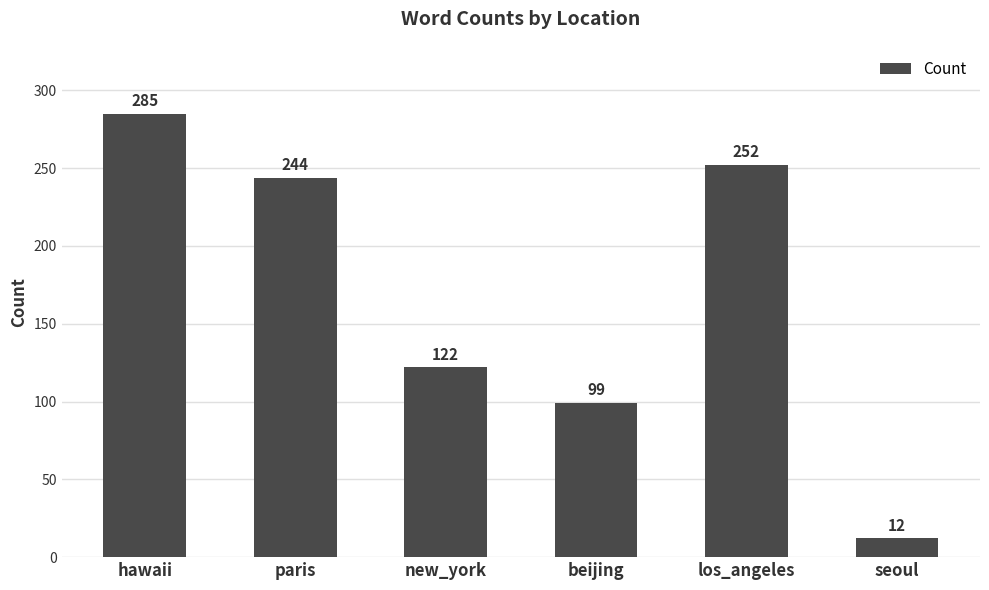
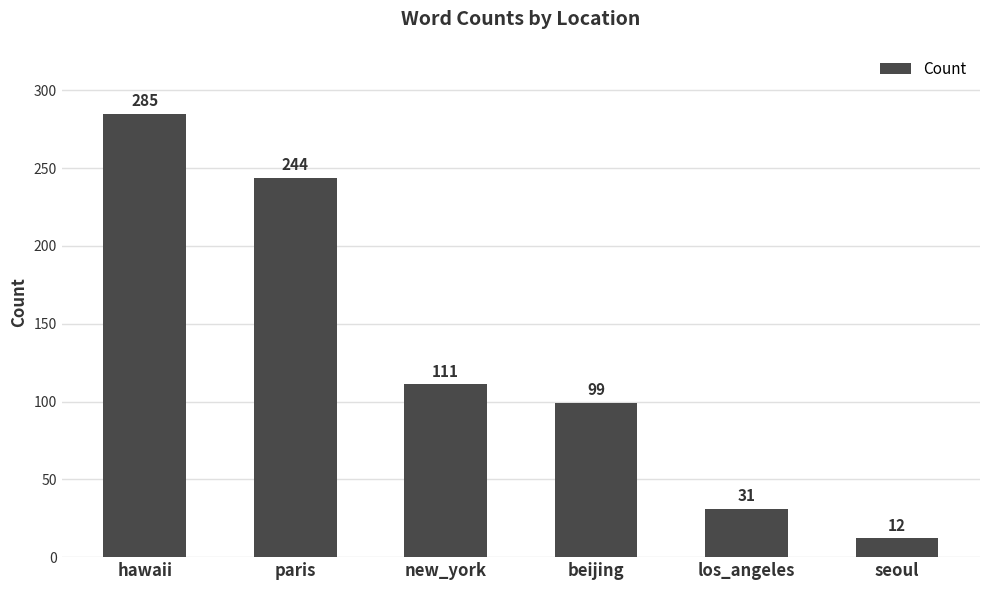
  {
    "hawaii": 285,
    "paris": 244,
-   "new_york": 122,
+   "new_york": 111,
    "beijing": 99,
-   "los_angeles": 252,
+   "los_angeles": 31,
    "seoul": 12
  }
